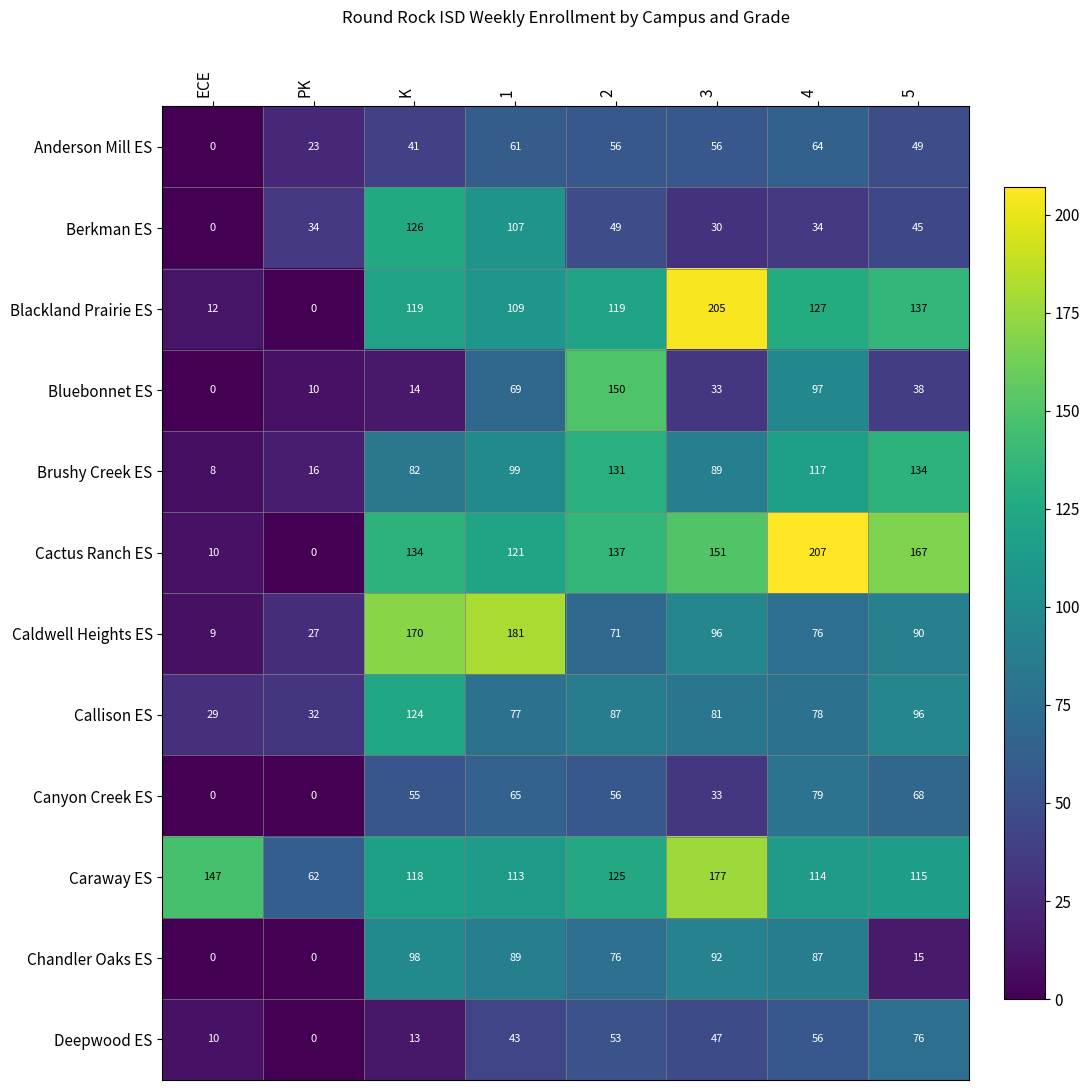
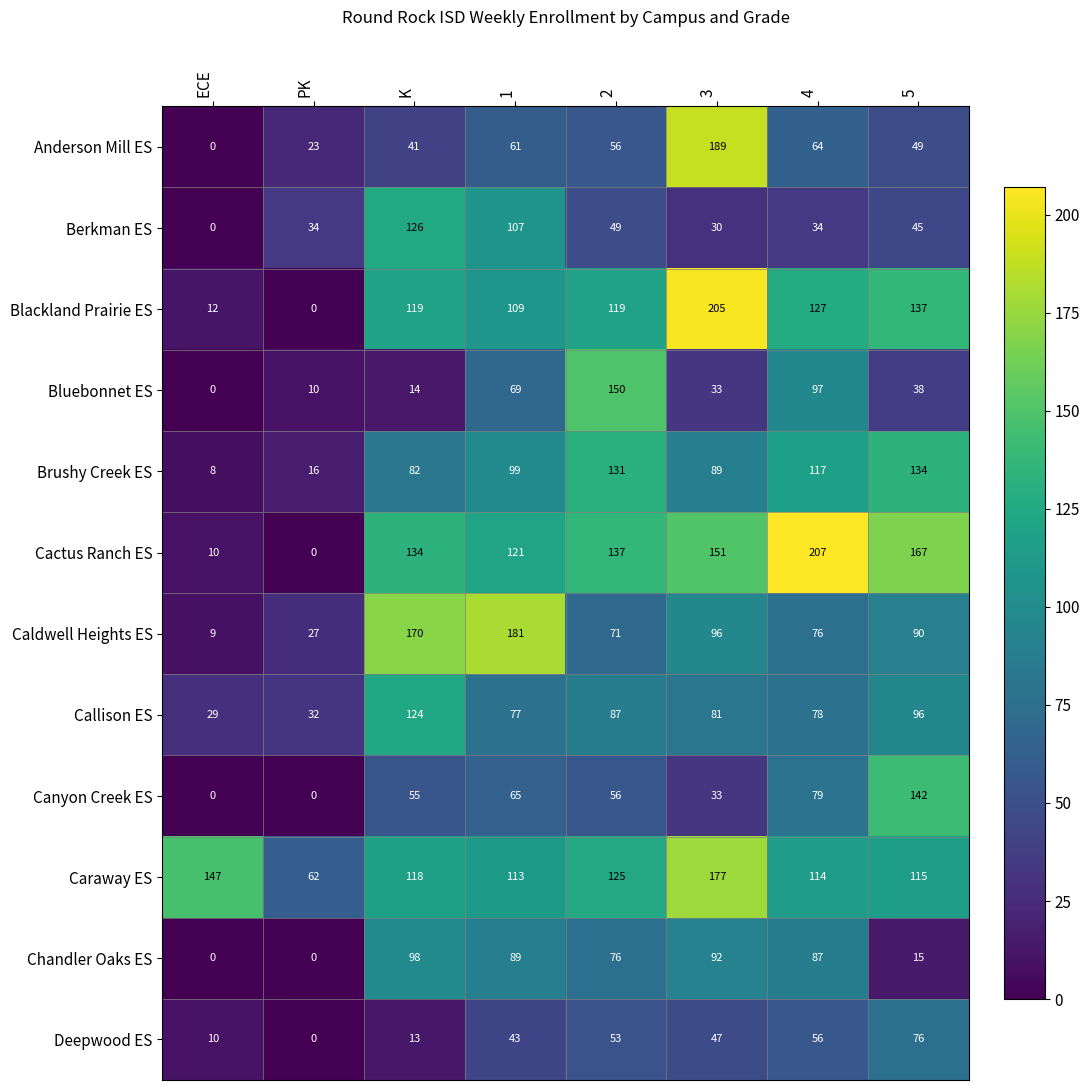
  {
    "Anderson Mill ES": {
      "ECE": 0,
      "PK": 23,
      "K": 41,
      "1": 61,
      "2": 56,
-     "3": 56,
+     "3": 189,
      "4": 64,
      "5": 49
    },
    "Berkman ES": {
      "ECE": 0,
      "PK": 34,
      "K": 126,
      "1": 107,
      "2": 49,
      "3": 30,
      "4": 34,
      "5": 45
    },
    "Blackland Prairie ES": {
      "ECE": 12,
      "PK": 0,
      "K": 119,
      "1": 109,
      "2": 119,
      "3": 205,
      "4": 127,
      "5": 137
    },
    "Bluebonnet ES": {
      "ECE": 0,
      "PK": 10,
      "K": 14,
      "1": 69,
      "2": 150,
      "3": 33,
      "4": 97,
      "5": 38
    },
    "Brushy Creek ES": {
      "ECE": 8,
      "PK": 16,
      "K": 82,
      "1": 99,
      "2": 131,
      "3": 89,
      "4": 117,
      "5": 134
    },
    "Cactus Ranch ES": {
      "ECE": 10,
      "PK": 0,
      "K": 134,
      "1": 121,
      "2": 137,
      "3": 151,
      "4": 207,
      "5": 167
    },
    "Caldwell Heights ES": {
      "ECE": 9,
      "PK": 27,
      "K": 170,
      "1": 181,
      "2": 71,
      "3": 96,
      "4": 76,
      "5": 90
    },
    "Callison ES": {
      "ECE": 29,
      "PK": 32,
      "K": 124,
      "1": 77,
      "2": 87,
      "3": 81,
      "4": 78,
      "5": 96
    },
    "Canyon Creek ES": {
      "ECE": 0,
      "PK": 0,
      "K": 55,
      "1": 65,
      "2": 56,
      "3": 33,
      "4": 79,
-     "5": 68
+     "5": 142
    },
    "Caraway ES": {
      "ECE": 147,
      "PK": 62,
      "K": 118,
      "1": 113,
      "2": 125,
      "3": 177,
      "4": 114,
      "5": 115
    },
    "Chandler Oaks ES": {
      "ECE": 0,
      "PK": 0,
      "K": 98,
      "1": 89,
      "2": 76,
      "3": 92,
      "4": 87,
      "5": 15
    },
    "Deepwood ES": {
      "ECE": 10,
      "PK": 0,
      "K": 13,
      "1": 43,
      "2": 53,
      "3": 47,
      "4": 56,
      "5": 76
    }
  }
